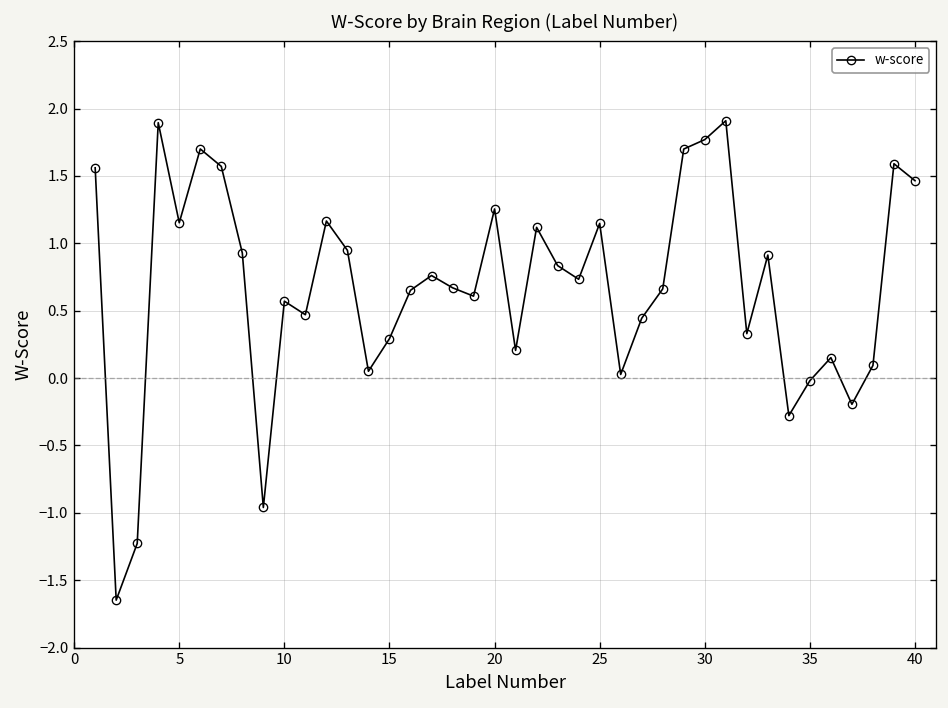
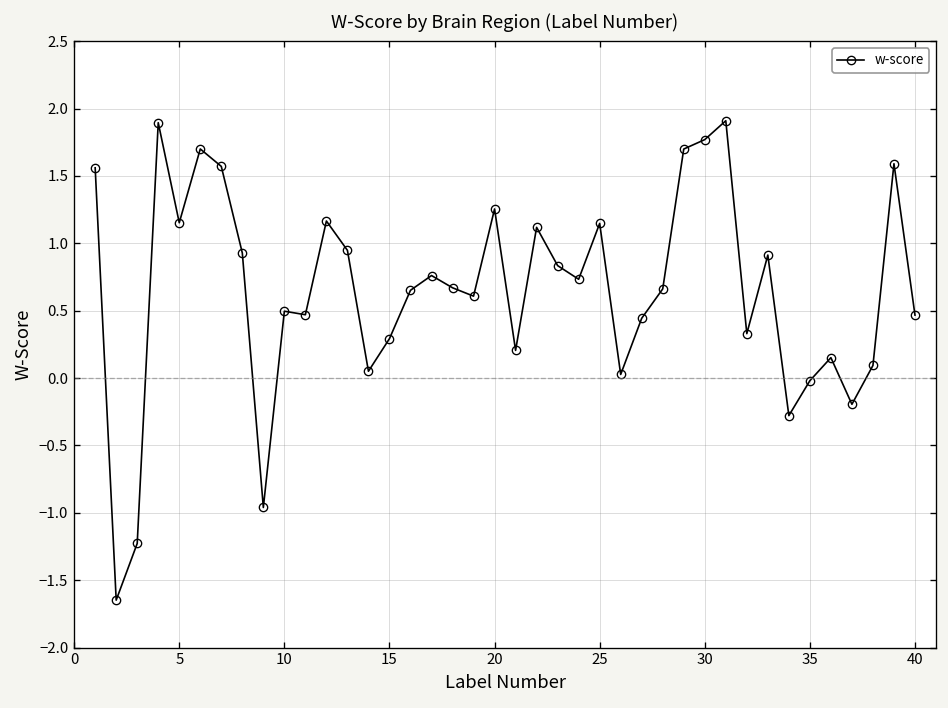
  {
    "5": 1.15,
-   "10": 0.57,
+   "10": 0.50,
    "15": 0.29,
    "20": 1.25,
    "25": 1.15,
    "30": 1.77,
    "35": -0.02,
-   "40": 1.46
+   "40": 0.47
  }
